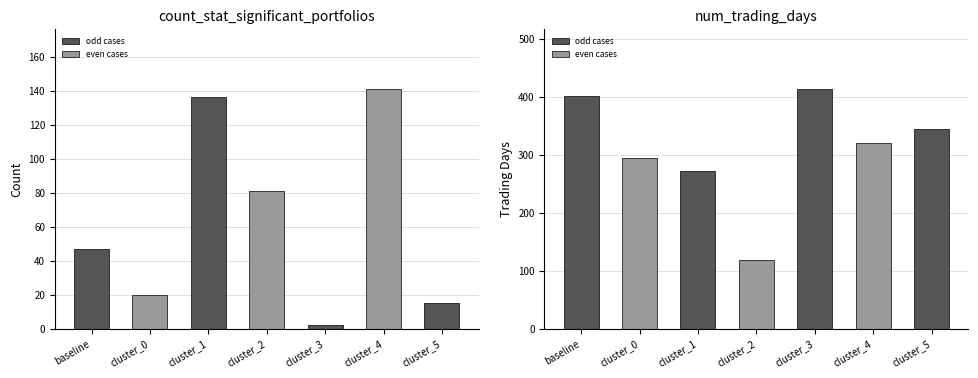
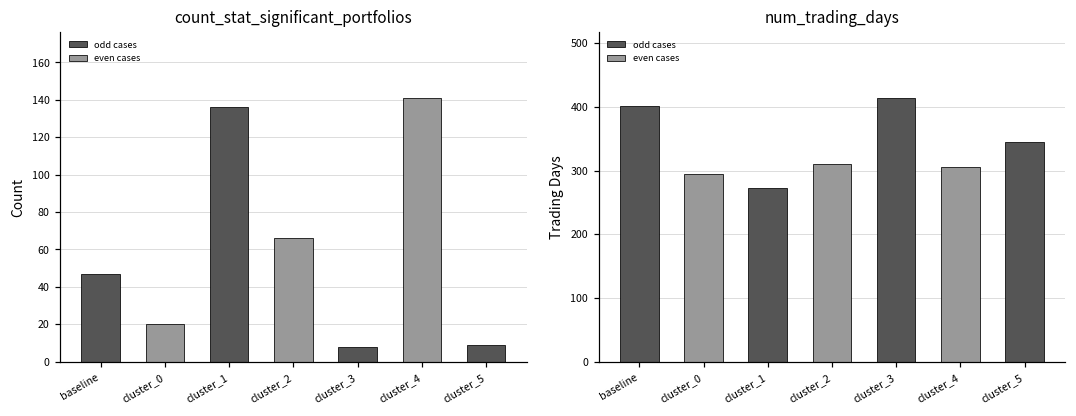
  {
    "count_stat_significant_portfolios": {
      "baseline": 47,
      "cluster_0": 20,
      "cluster_1": 136,
-     "cluster_2": 81,
-     "cluster_3": 2,
+     "cluster_2": 66,
+     "cluster_3": 8,
      "cluster_4": 141,
-     "cluster_5": 15
+     "cluster_5": 9
    },
    "num_trading_days": {
      "baseline": 400,
      "cluster_0": 300,
      "cluster_1": 270,
-     "cluster_2": 120,
+     "cluster_2": 310,
      "cluster_3": 410,
-     "cluster_4": 320,
+     "cluster_4": 310,
      "cluster_5": 350
    }
  }
